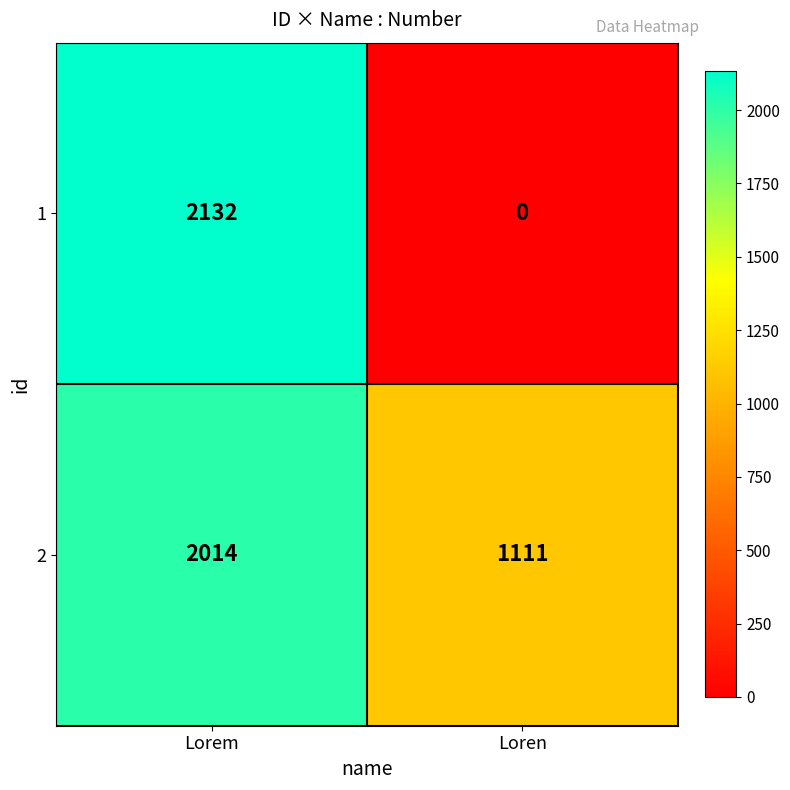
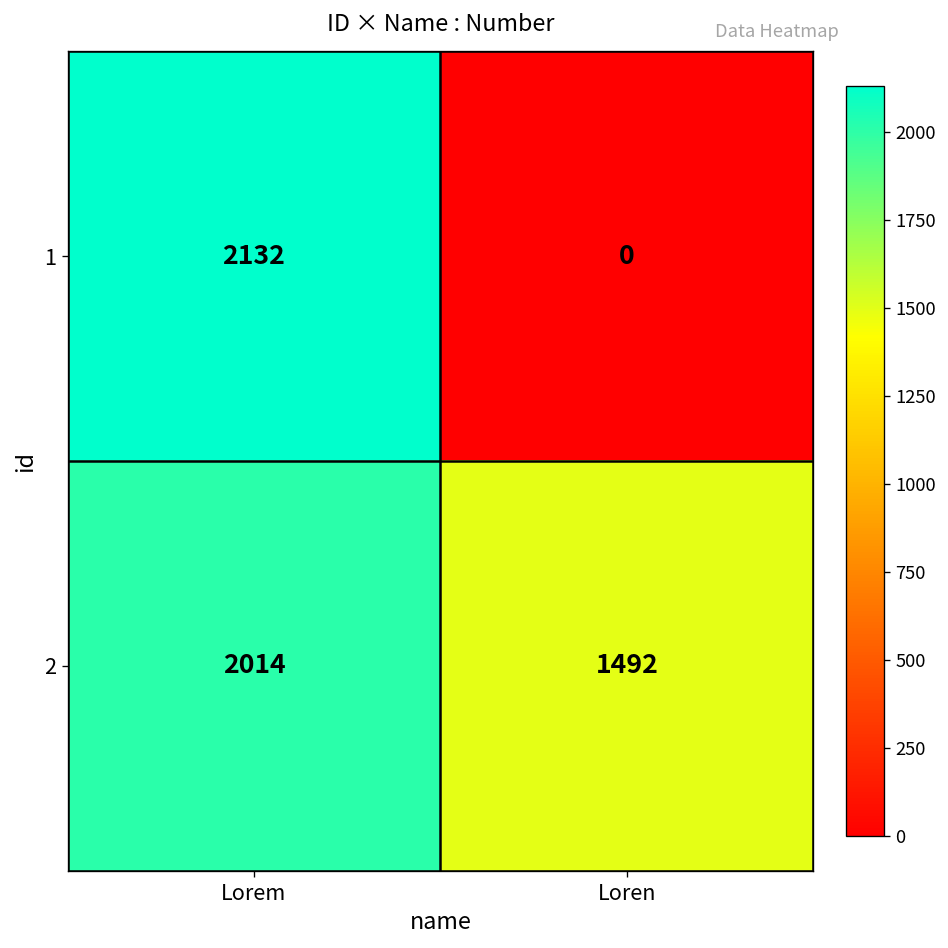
  {
    "1": {
      "Lorem": 2132,
      "Loren": 0
    },
    "2": {
      "Lorem": 2014,
-     "Loren": 1111
+     "Loren": 1492
    }
  }
